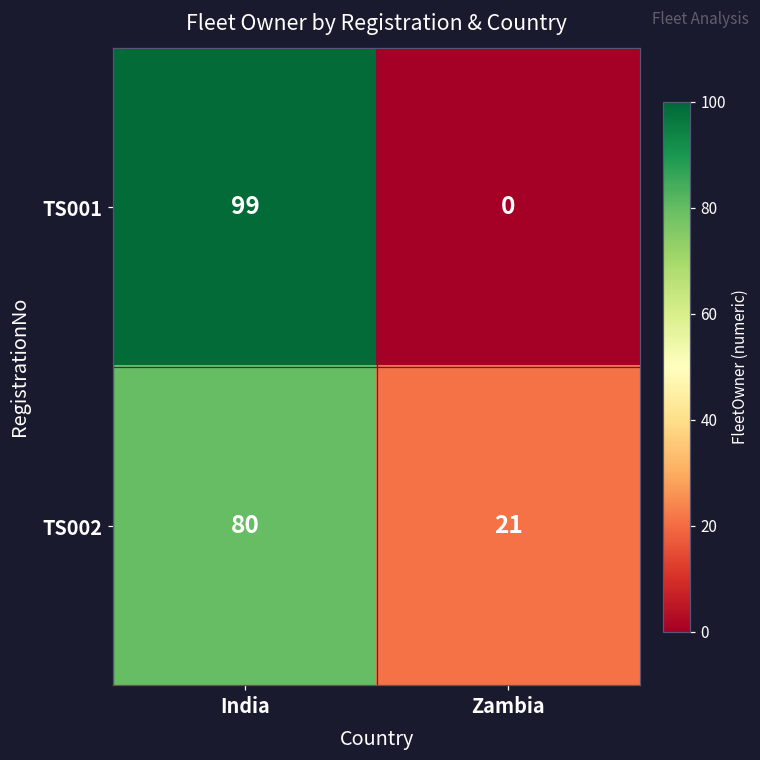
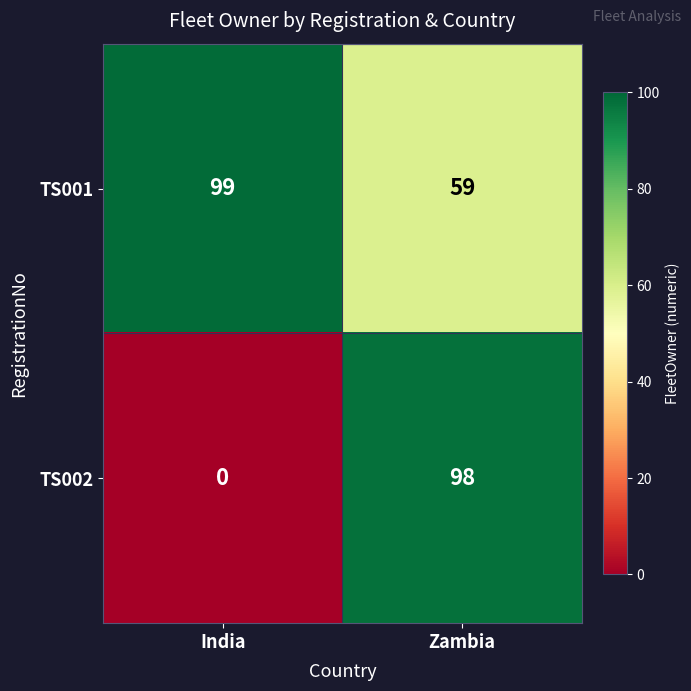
  {
    "TS001": {
      "India": 99,
-     "Zambia": 0
+     "Zambia": 59
    },
    "TS002": {
-     "India": 80,
-     "Zambia": 21
+     "India": 0,
+     "Zambia": 98
    }
  }
